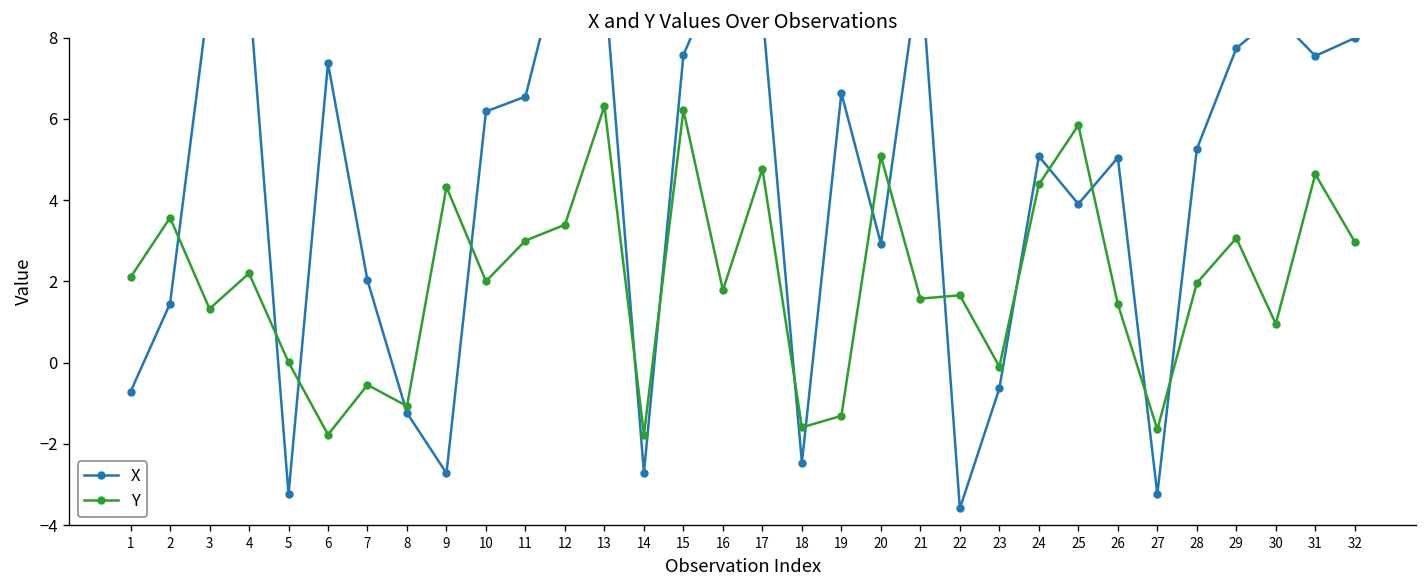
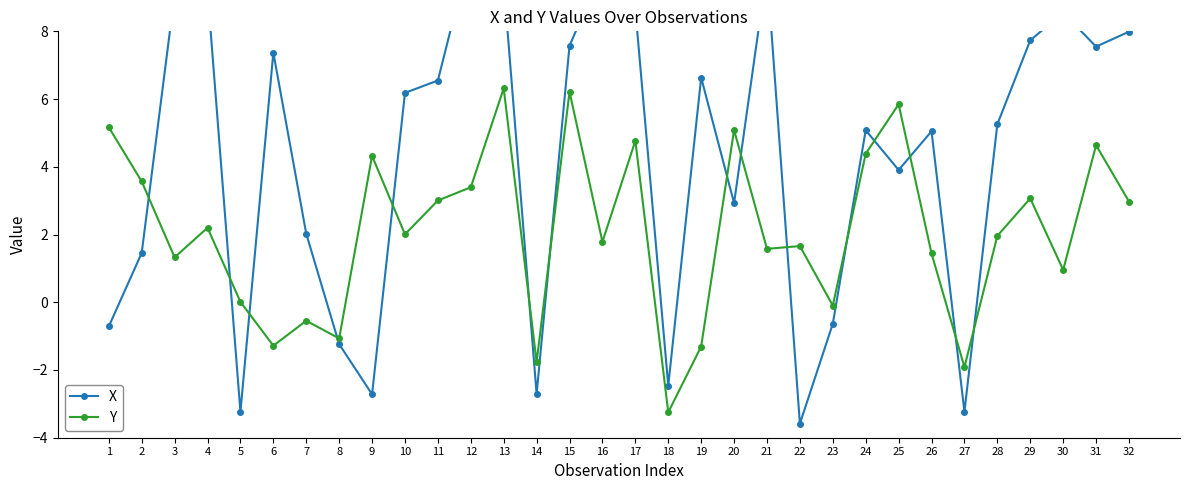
  {
    "X": {
      "1": -0.7,
      "2": 1.5,
      "5": -3.2,
      "6": 7.4,
      "7": 2.0,
      "8": -1.2,
      "9": -2.7,
      "10": 6.2,
      "11": 6.5,
      "14": -2.7,
      "15": 7.6,
      "18": -2.5,
      "19": 6.6,
      "20": 2.9,
      "22": -3.6,
      "23": -0.6,
      "24": 5.1,
      "25": 3.9,
      "26": 5.0,
      "27": -3.2,
      "28": 5.3,
      "29": 7.7,
      "31": 7.5,
      "32": 8.0
    },
    "Y": {
-     "1": 2.1,
+     "1": 5.2,
      "2": 3.6,
      "3": 1.3,
      "4": 2.2,
      "5": 0.0,
-     "6": -1.8,
+     "6": -1.3,
      "7": -0.5,
      "8": -1.1,
      "9": 4.3,
      "10": 2.0,
      "11": 3.0,
      "12": 3.4,
      "13": 6.3,
      "14": -1.8,
      "15": 6.2,
      "16": 1.8,
      "17": 4.8,
-     "18": -1.6,
+     "18": -3.2,
      "19": -1.3,
      "20": 5.1,
      "21": 1.6,
      "22": 1.7,
      "23": -0.1,
      "24": 4.4,
      "25": 5.8,
      "26": 1.4,
-     "27": -1.6,
+     "27": -1.9,
      "28": 2.0,
      "29": 3.1,
      "30": 1.0,
      "31": 4.6,
      "32": 3.0
    }
  }
